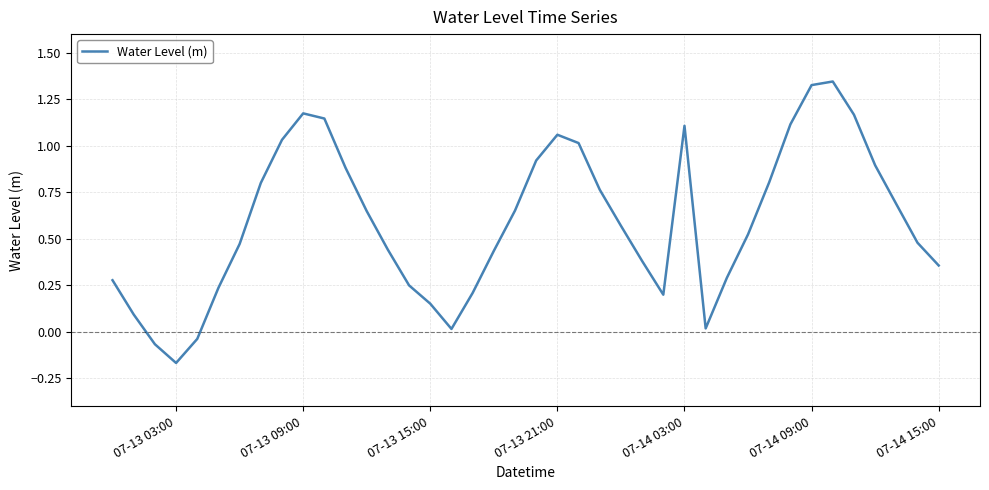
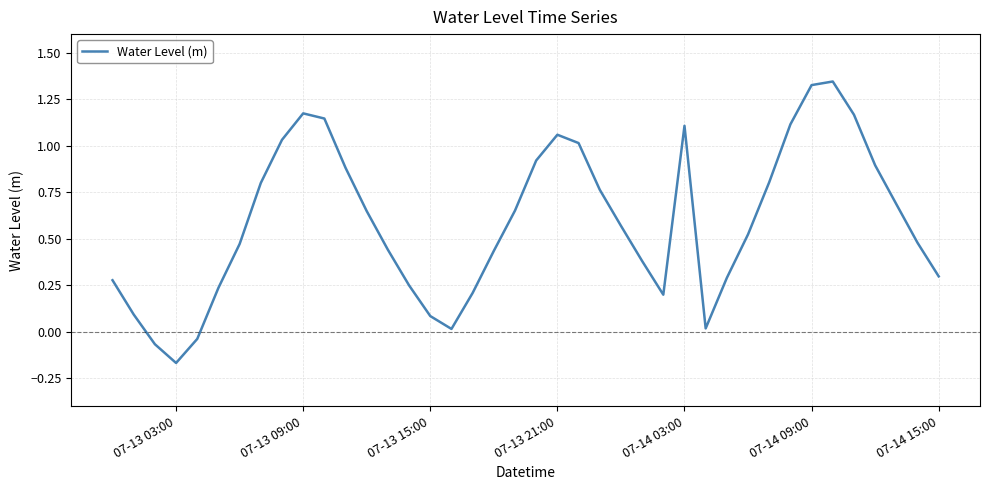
  {
    "07-13 03:00": -0.17,
    "07-13 09:00": 1.17,
-   "07-13 15:00": 0.15,
+   "07-13 15:00": 0.08,
    "07-13 21:00": 1.06,
    "07-14 03:00": 1.11,
    "07-14 09:00": 1.33,
-   "07-14 15:00": 0.36
+   "07-14 15:00": 0.30
  }
